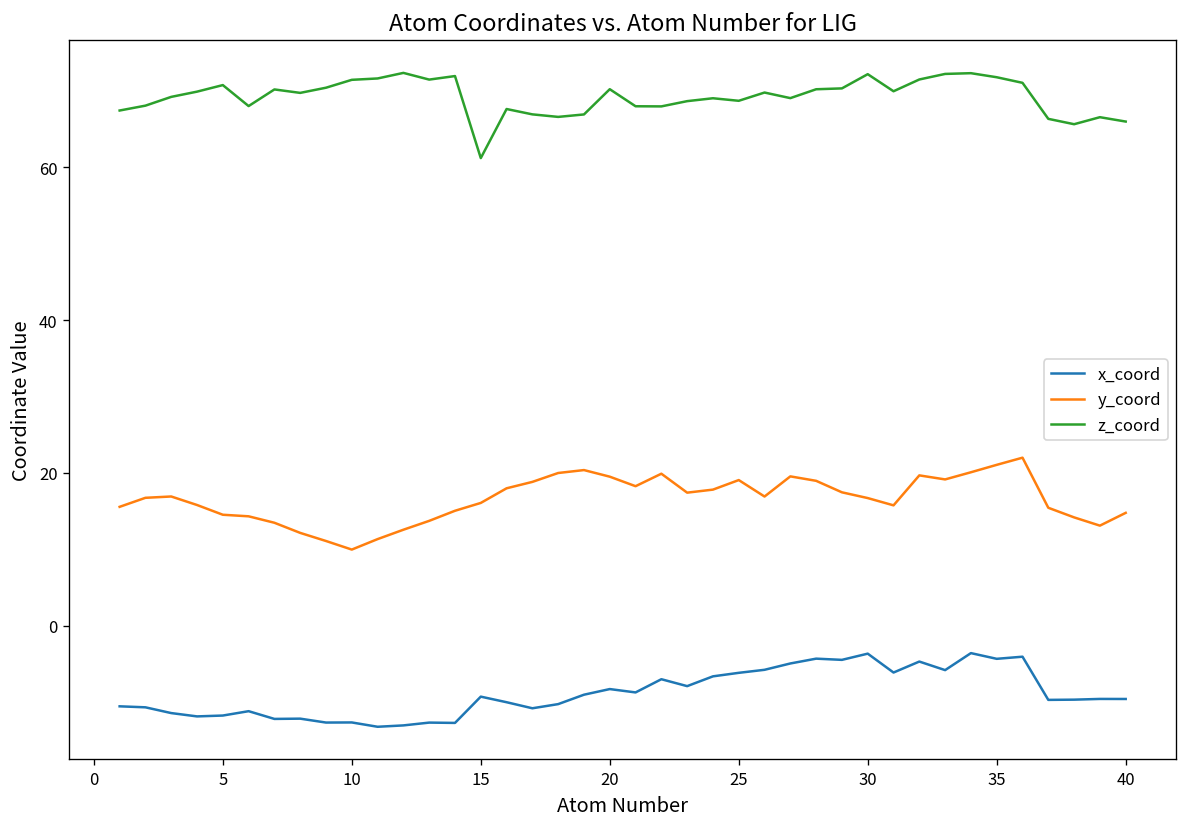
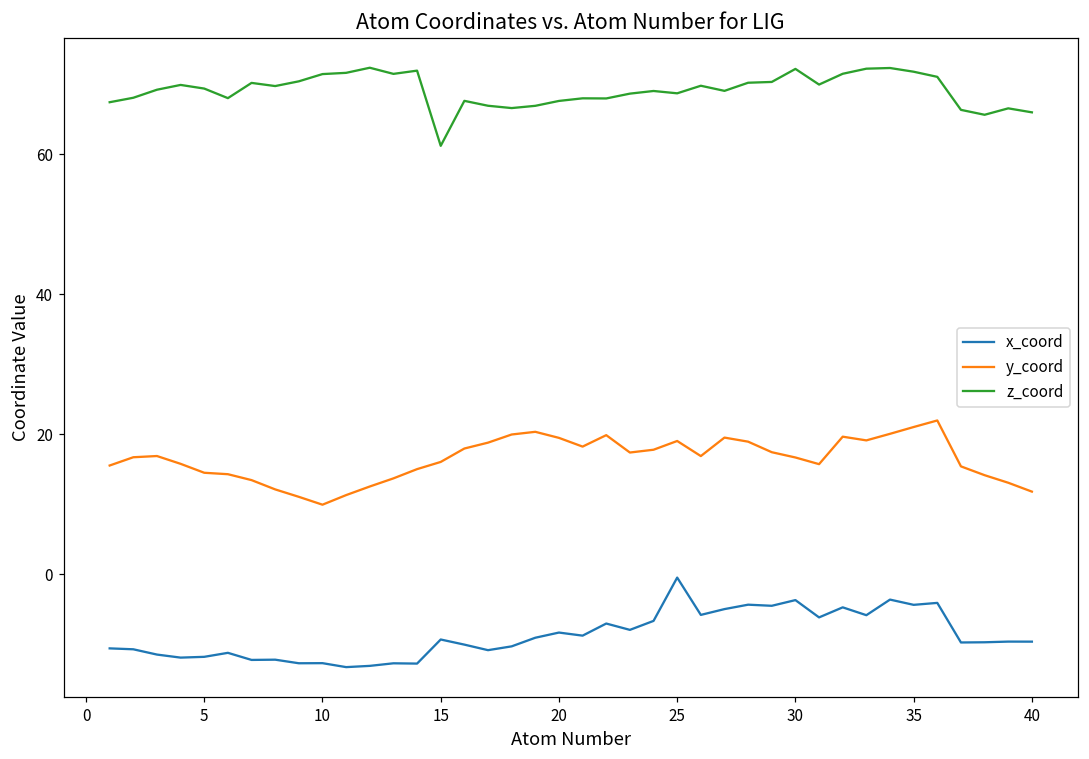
  {
    "x_coord": {
      "5": -12,
      "10": -13,
      "15": -9,
      "20": -8,
-     "25": -6,
+     "25": 0,
      "30": -4,
      "35": -4,
      "40": -10
    },
    "y_coord": {
      "5": 15,
      "10": 10,
      "15": 16,
      "20": 19,
      "25": 19,
      "30": 17,
      "35": 21,
-     "40": 15
+     "40": 12
    },
    "z_coord": {
-     "5": 71,
+     "5": 69,
      "10": 71,
      "15": 61,
-     "20": 70,
+     "20": 68,
      "25": 69,
      "30": 72,
      "35": 72,
      "40": 66
    }
  }
